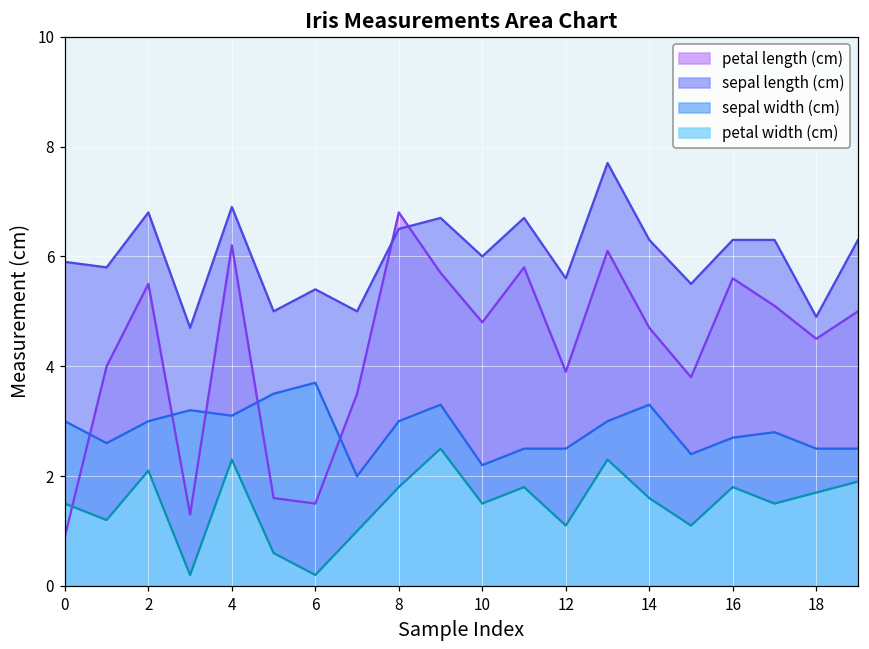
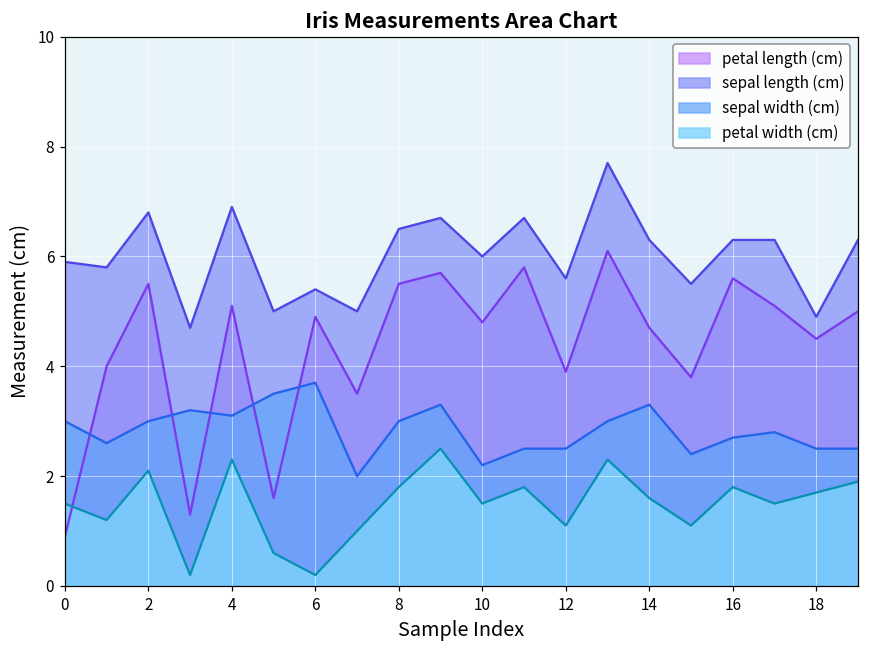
  {
    "petal length (cm)": {
      "0": 0.9,
      "2": 5.5,
-     "4": 6.2,
-     "6": 1.5,
-     "8": 6.8,
+     "4": 5.1,
+     "6": 4.9,
+     "8": 5.5,
      "10": 4.8,
      "12": 3.9,
      "14": 4.7,
      "16": 5.6,
      "18": 4.5
    }
  }
